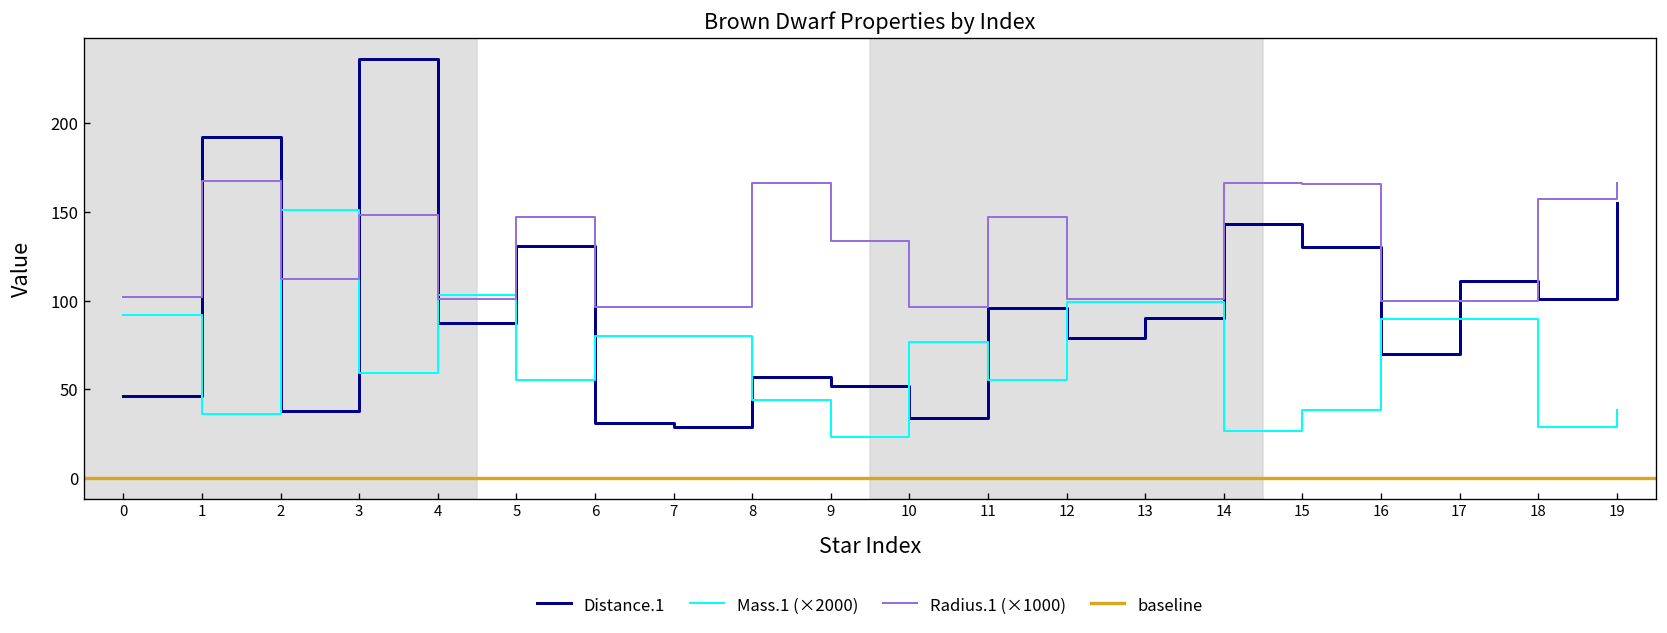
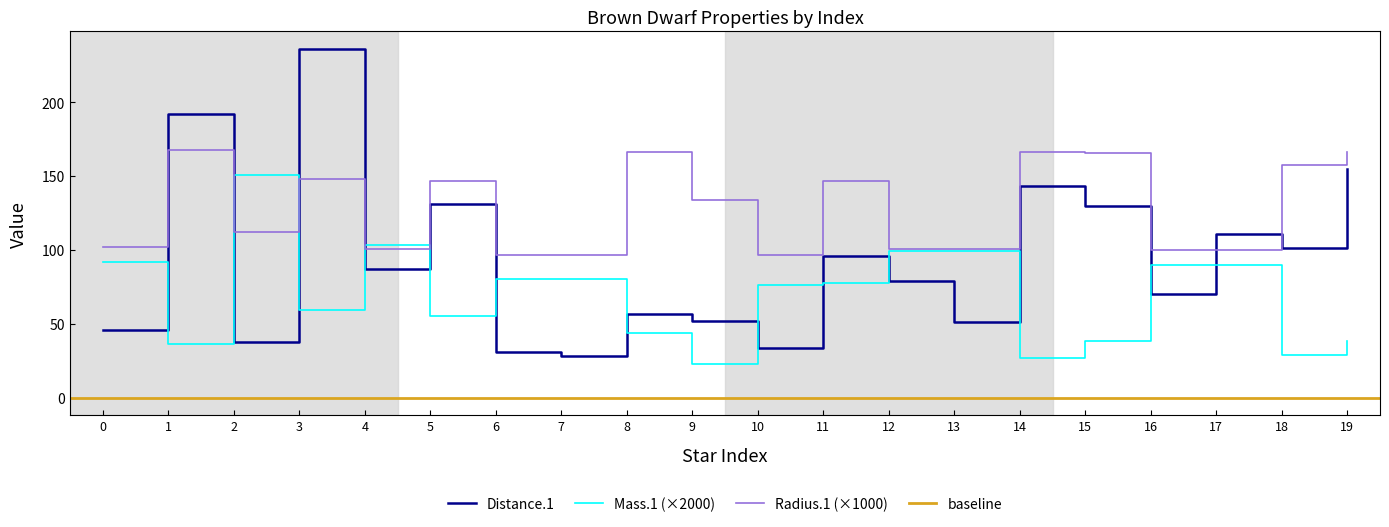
  {
    "Distance.1": {
      "0": 46,
      "1": 192,
      "2": 38,
      "3": 236,
      "4": 87,
      "5": 131,
      "6": 31,
      "7": 29,
      "8": 57,
      "9": 52,
      "10": 34,
      "11": 96,
      "12": 79,
-     "13": 90,
+     "13": 51,
      "14": 143,
      "15": 130,
      "16": 70,
      "17": 111,
      "18": 101,
      "19": 155
    },
    "Mass.1 (×2000)": {
      "0": 92,
      "1": 36,
      "2": 151,
      "3": 59,
      "4": 103,
      "5": 55,
      "6": 80,
      "7": 80,
      "8": 44,
      "9": 23,
      "10": 76,
-     "11": 55,
+     "11": 78,
      "14": 27,
      "15": 38,
      "16": 90,
      "17": 90,
      "18": 29,
      "19": 38
    },
    "Radius.1 (×1000)": {
      "0": 102,
      "1": 168,
      "2": 112,
      "3": 148,
      "4": 101,
      "5": 147,
      "6": 97,
      "7": 97,
      "8": 166,
      "9": 134,
      "10": 97,
      "11": 147,
      "14": 166,
      "15": 165,
      "16": 100,
      "17": 100,
      "18": 157,
      "19": 166
    }
  }
